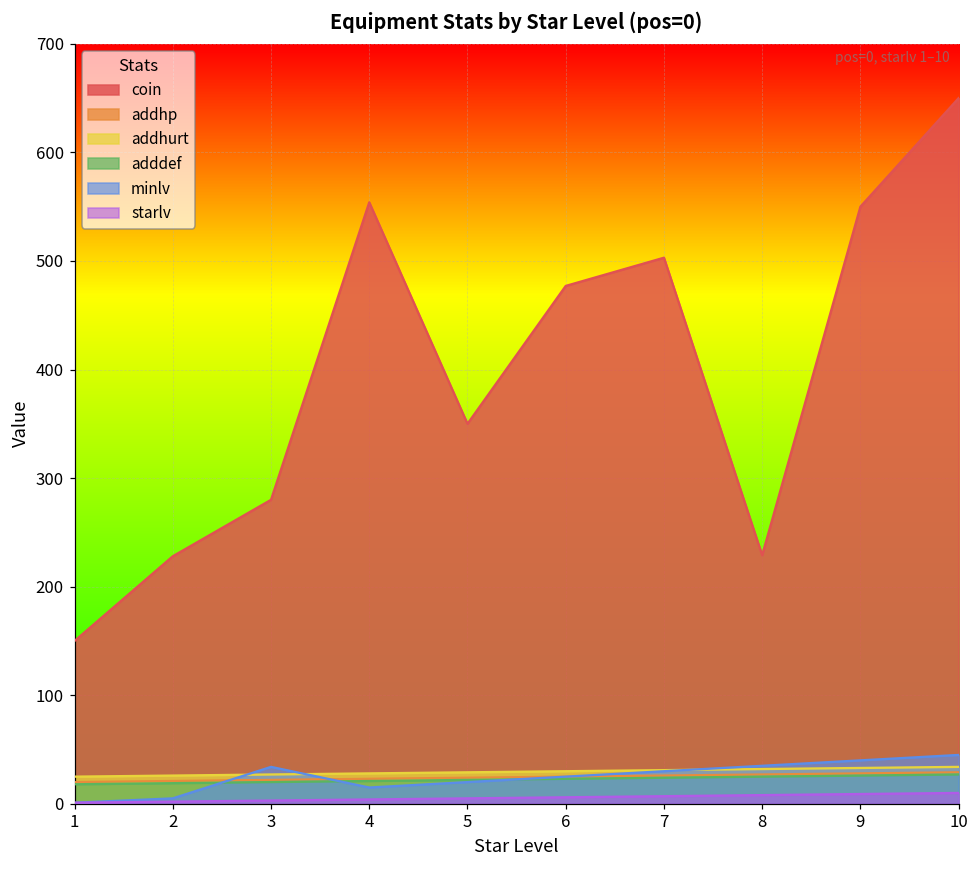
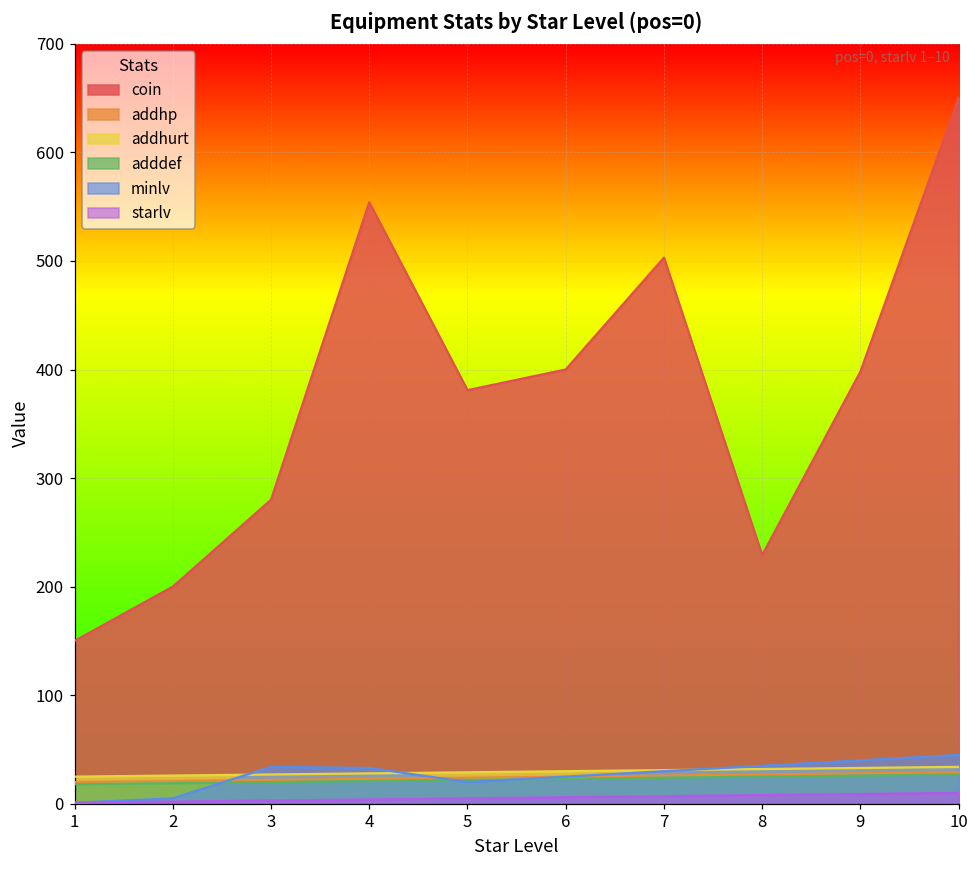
  {
    "coin": {
      "1": 150,
-     "2": 230,
+     "2": 200,
      "3": 280,
      "4": 550,
-     "5": 350,
-     "6": 480,
+     "5": 380,
+     "6": 400,
      "7": 500,
      "8": 230,
-     "9": 550,
+     "9": 400,
      "10": 650
    },
    "addhurt": {
      "1": 30,
      "2": 30,
      "3": 30,
      "4": 30,
      "5": 30,
      "6": 30,
      "8": 30,
      "9": 30,
      "10": 30
    },
    "minlv": {
      "2": 10,
      "3": 30,
-     "4": 20,
+     "4": 30,
      "8": 40,
      "9": 40,
      "10": 50
    },
    "starlv": {
      "2": 0,
      "3": 0,
      "4": 0,
      "5": 10,
      "6": 10,
      "7": 10,
      "8": 10,
      "9": 10,
      "10": 10
    }
  }
